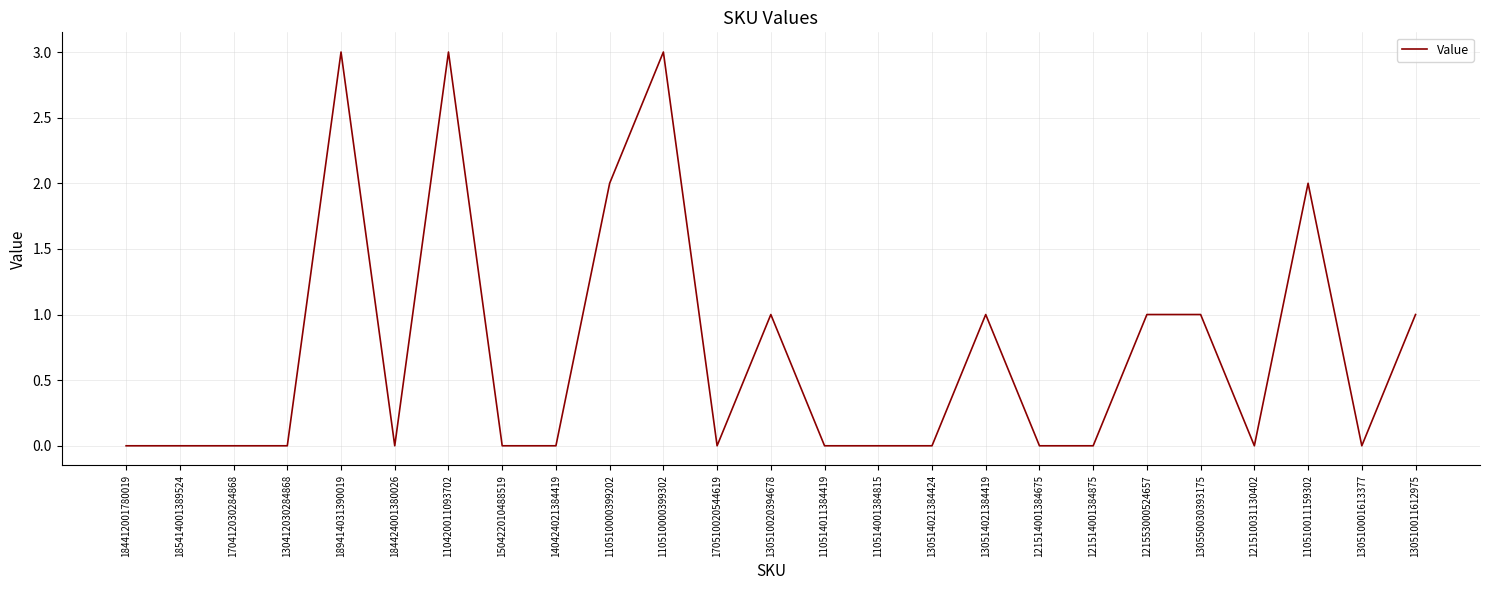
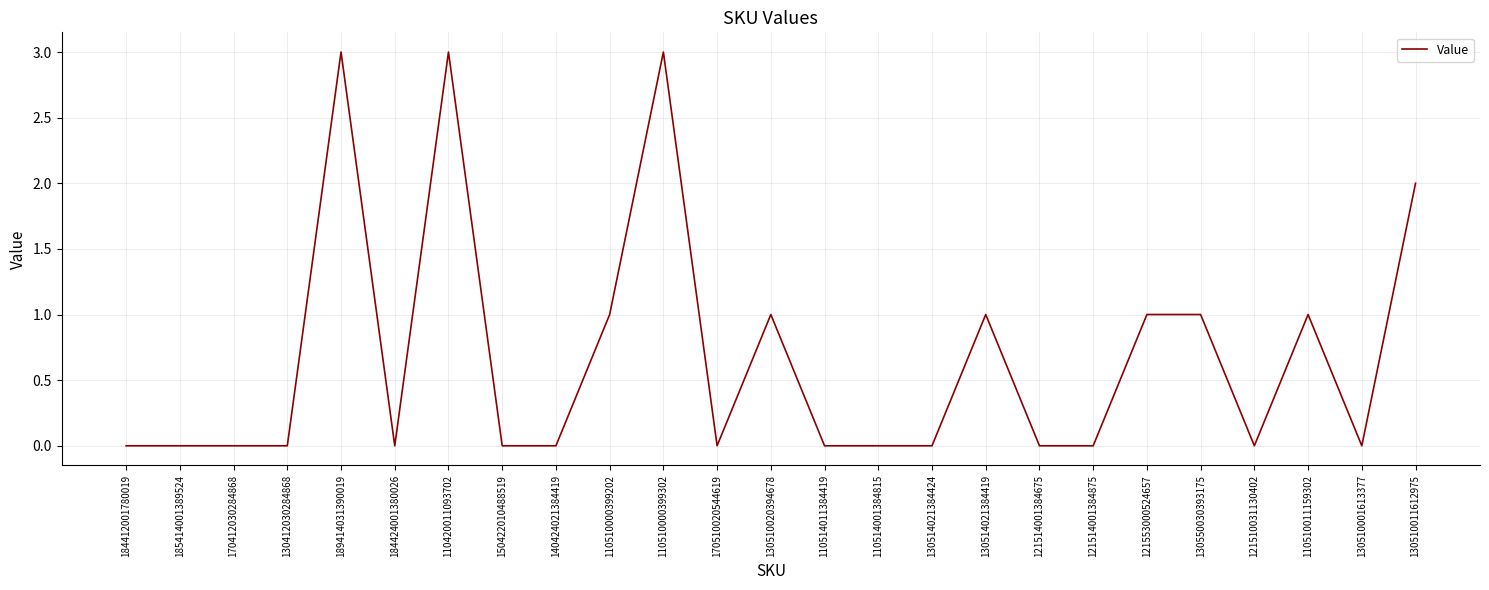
  {
    "184412001780019": 0,
    "185414001389524": 0,
    "170412030284868": 0,
    "130412030284868": 0,
    "189414031390019": 3,
    "184424001380026": 0,
    "110420011093702": 3,
    "150422010488519": 0,
    "140424021384419": 0,
-   "110510000399202": 2,
+   "110510000399202": 1,
    "110510000399302": 3,
    "170510020544619": 0,
    "130510020394678": 1,
    "110514011384419": 0,
    "110514001384815": 0,
    "130514021384424": 0,
    "130514021384419": 1,
    "121514001384675": 0,
    "121514001384875": 0,
    "121553000524657": 1,
    "130550030393175": 1,
    "121510031130402": 0,
-   "110510011159302": 2,
+   "110510011159302": 1,
    "130510001613377": 0,
-   "130510011612975": 1
+   "130510011612975": 2
  }
